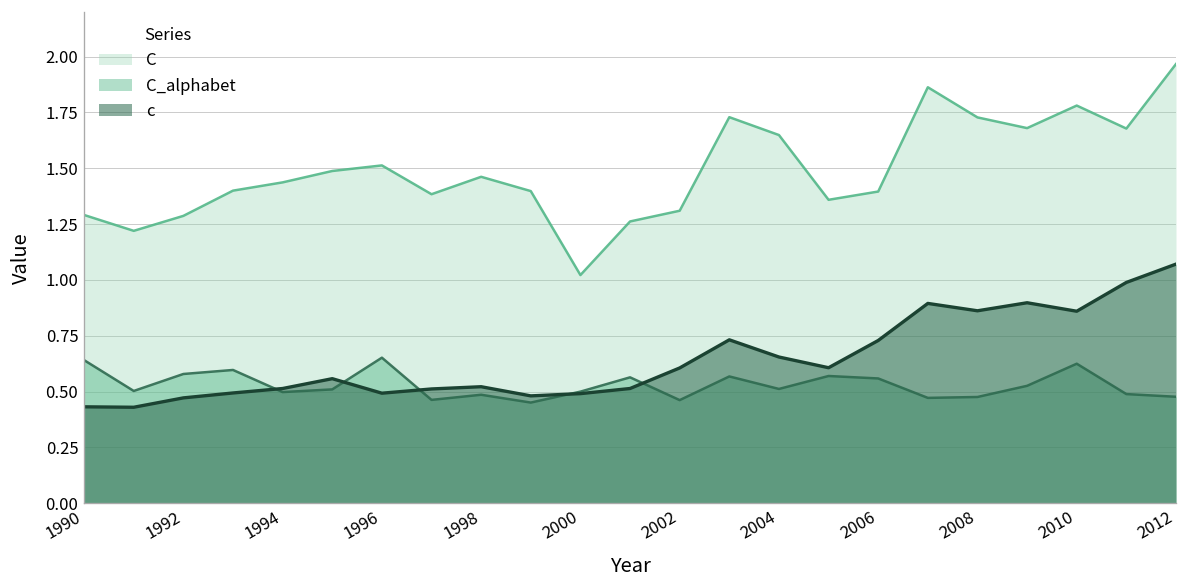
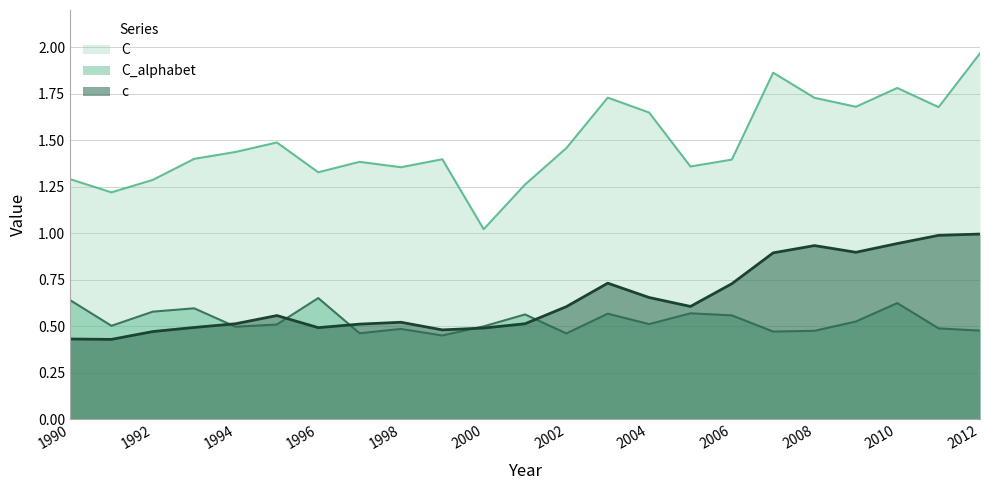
  {
    "C": {
      "1990": 1.29,
      "1992": 1.29,
      "1994": 1.44,
-     "1996": 1.51,
-     "1998": 1.46,
+     "1996": 1.33,
+     "1998": 1.36,
      "2000": 1.02,
-     "2002": 1.31,
+     "2002": 1.46,
      "2004": 1.65,
      "2006": 1.40,
      "2008": 1.73,
      "2010": 1.78,
      "2012": 1.97
    },
    "C_alphabet": {
      "1990": 0.64,
      "1992": 0.58,
      "1994": 0.50,
      "1996": 0.65,
      "1998": 0.49,
      "2002": 0.46,
      "2004": 0.51,
      "2006": 0.56,
      "2008": 0.48,
      "2010": 0.63,
      "2012": 0.48
    },
    "c": {
      "1990": 0.43,
      "1992": 0.47,
      "1994": 0.51,
      "1996": 0.49,
      "1998": 0.52,
      "2002": 0.61,
      "2004": 0.66,
      "2006": 0.73,
-     "2008": 0.86,
-     "2010": 0.86,
-     "2012": 1.07
+     "2008": 0.93,
+     "2010": 0.95,
+     "2012": 1.00
    }
  }
